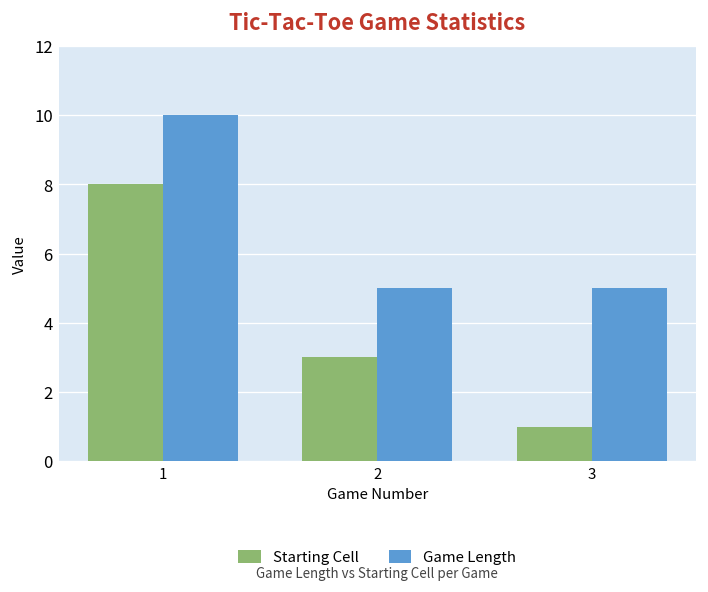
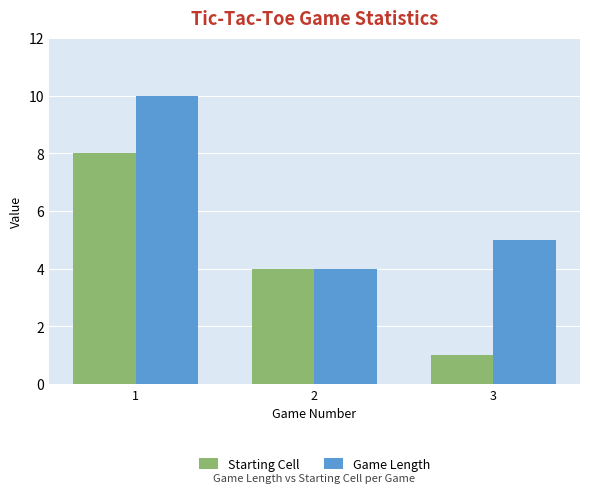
  {
    "Starting Cell": {
      "1": 8,
-     "2": 3,
+     "2": 4,
      "3": 1
    },
    "Game Length": {
      "1": 10,
-     "2": 5,
+     "2": 4,
      "3": 5
    }
  }
